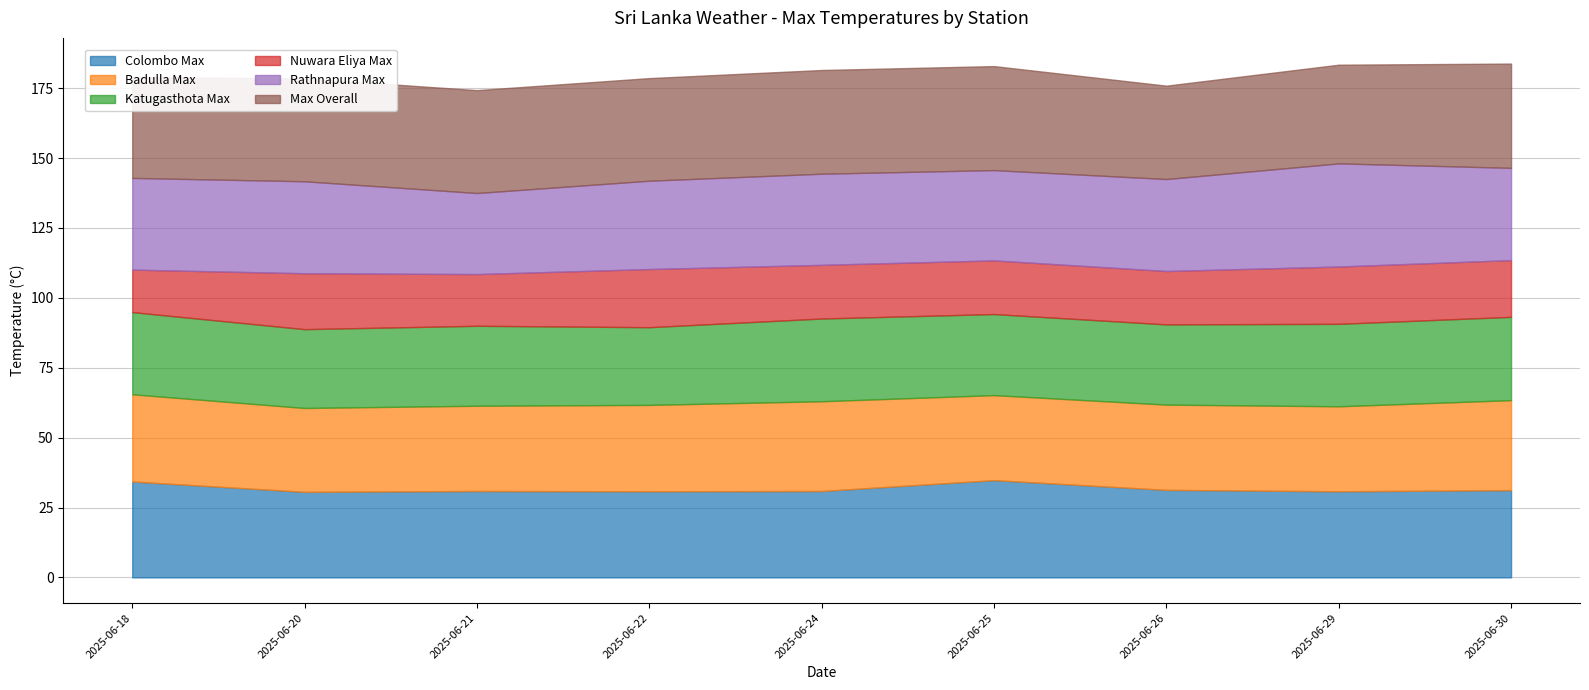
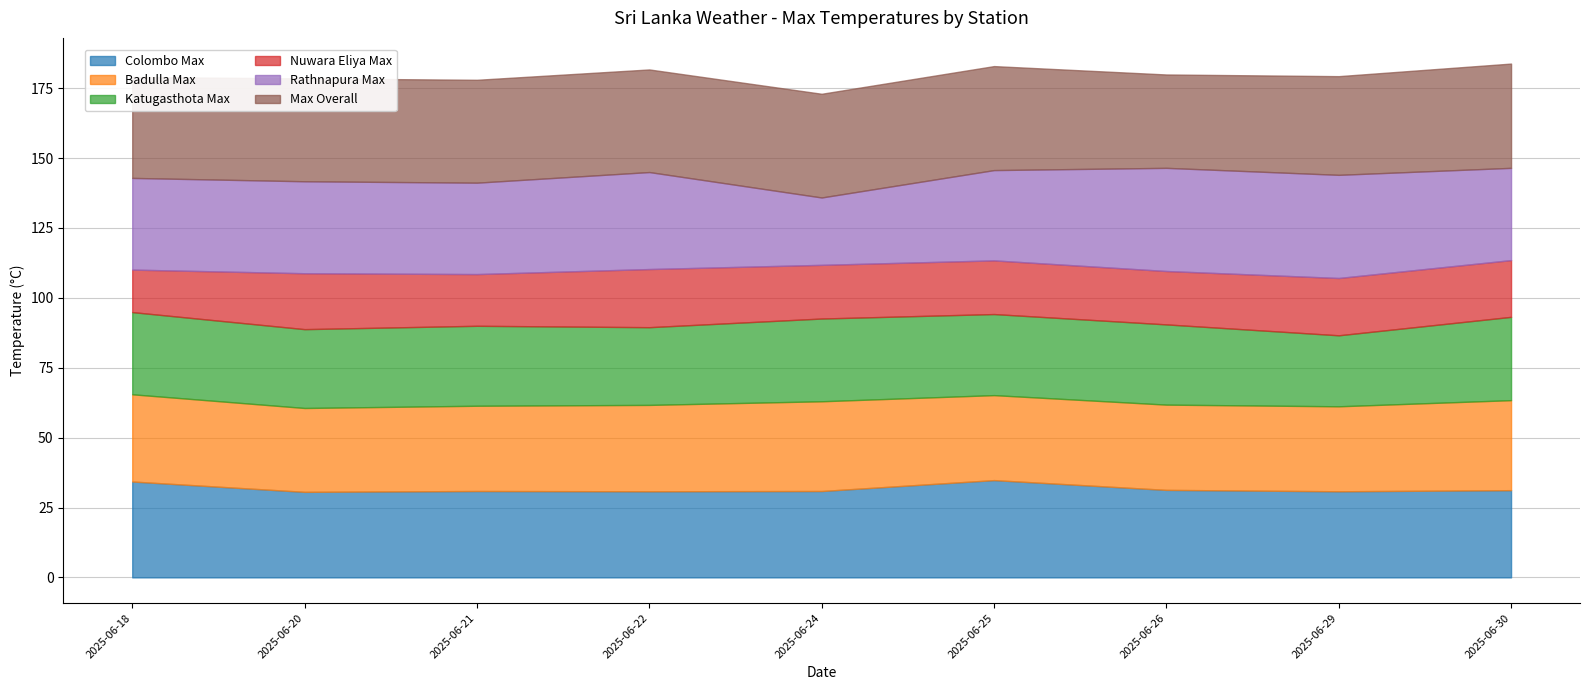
  {
    "Colombo Max": {
      "2025-06-18": 34,
      "2025-06-20": 31,
      "2025-06-21": 31,
      "2025-06-22": 31,
      "2025-06-24": 31,
      "2025-06-25": 35,
      "2025-06-26": 31,
      "2025-06-29": 31,
      "2025-06-30": 31
    },
    "Badulla Max": {
      "2025-06-18": 31,
      "2025-06-20": 30,
      "2025-06-21": 31,
      "2025-06-22": 31,
      "2025-06-24": 32,
      "2025-06-25": 30,
      "2025-06-26": 30,
      "2025-06-29": 30,
      "2025-06-30": 32
    },
    "Katugasthota Max": {
      "2025-06-18": 29,
      "2025-06-20": 28,
      "2025-06-21": 29,
      "2025-06-22": 28,
      "2025-06-24": 30,
      "2025-06-25": 29,
      "2025-06-26": 29,
-     "2025-06-29": 30,
+     "2025-06-29": 25,
      "2025-06-30": 30
    },
    "Nuwara Eliya Max": {
      "2025-06-18": 15,
      "2025-06-20": 20,
      "2025-06-21": 19,
      "2025-06-22": 21,
      "2025-06-24": 19,
      "2025-06-25": 19,
      "2025-06-26": 19,
      "2025-06-29": 21,
      "2025-06-30": 20
    },
    "Rathnapura Max": {
      "2025-06-18": 33,
      "2025-06-20": 33,
-     "2025-06-21": 29,
-     "2025-06-22": 32,
-     "2025-06-24": 33,
+     "2025-06-21": 33,
+     "2025-06-22": 35,
+     "2025-06-24": 24,
      "2025-06-25": 32,
-     "2025-06-26": 33,
+     "2025-06-26": 37,
      "2025-06-29": 37,
      "2025-06-30": 33
    },
    "Max Overall": {
      "2025-06-21": 37,
      "2025-06-22": 37,
      "2025-06-24": 37,
      "2025-06-25": 37,
      "2025-06-26": 33,
      "2025-06-29": 35,
      "2025-06-30": 37
    }
  }
